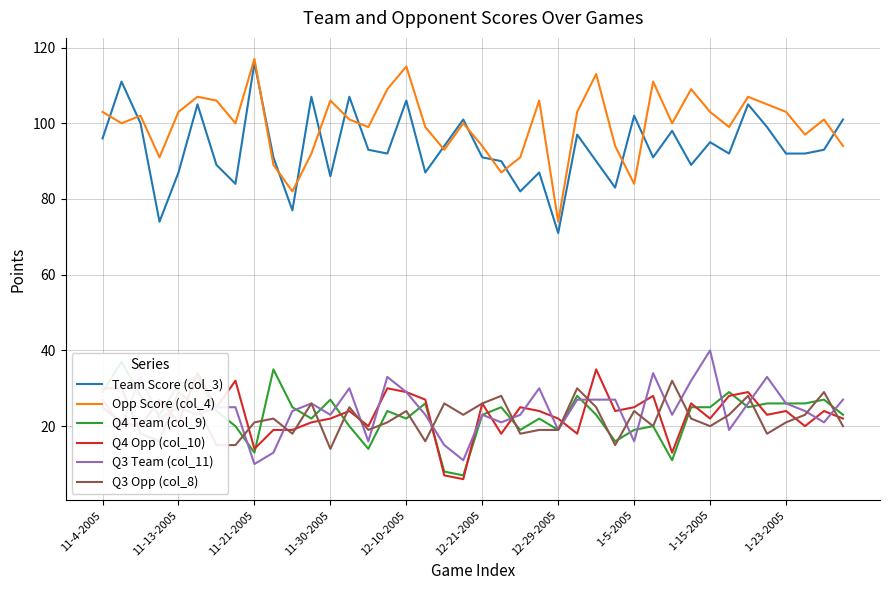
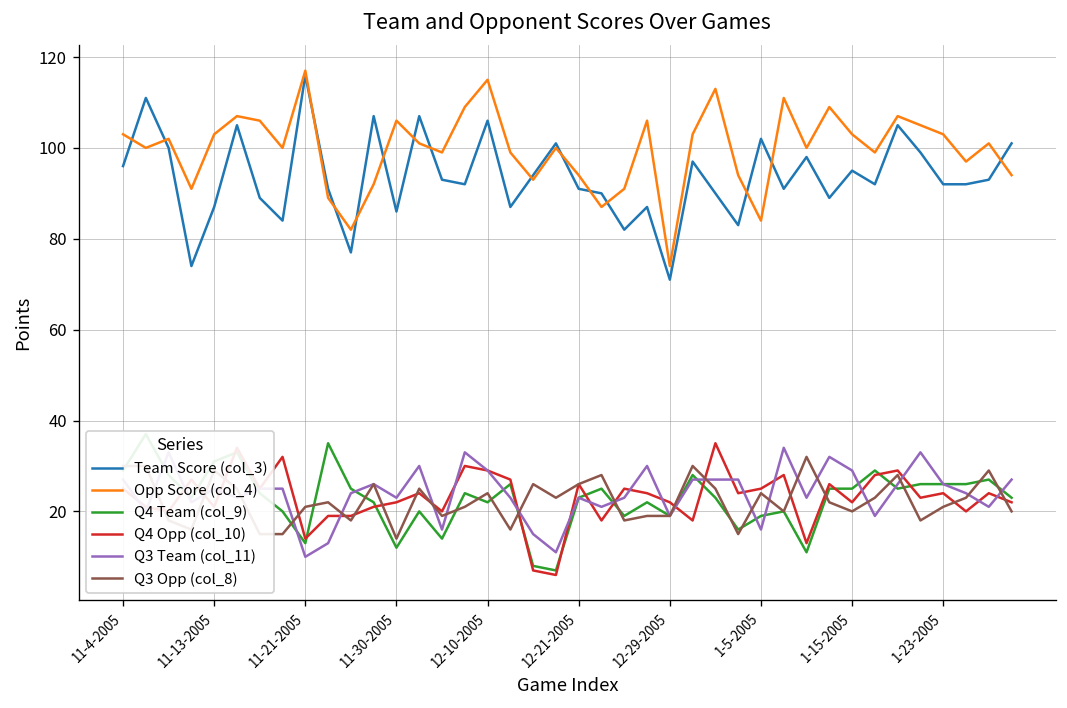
  {
    "Team Score (col_3)": {
      "11-4-2005": 96,
      "11-13-2005": 87,
      "11-21-2005": 116,
      "11-30-2005": 86,
      "12-10-2005": 106,
      "12-21-2005": 91,
      "12-29-2005": 71,
      "1-5-2005": 102,
      "1-15-2005": 95,
      "1-23-2005": 92
    },
    "Opp Score (col_4)": {
      "11-4-2005": 103,
      "11-13-2005": 103,
      "11-21-2005": 117,
      "11-30-2005": 106,
      "12-10-2005": 115,
      "12-21-2005": 94,
      "12-29-2005": 74,
      "1-5-2005": 84,
      "1-15-2005": 103,
      "1-23-2005": 103
    },
    "Q4 Team (col_9)": {
      "11-21-2005": 13,
-     "11-30-2005": 27,
+     "11-30-2005": 12,
      "12-10-2005": 22,
      "1-5-2005": 19,
      "1-15-2005": 25
    },
    "Q4 Opp (col_10)": {
      "11-21-2005": 14,
      "11-30-2005": 22,
      "12-29-2005": 22,
      "1-5-2005": 25,
      "1-15-2005": 22,
      "1-23-2005": 24
    },
    "Q3 Team (col_11)": {
      "11-21-2005": 10,
      "11-30-2005": 23,
      "1-5-2005": 16,
-     "1-15-2005": 40
+     "1-15-2005": 29
    },
    "Q3 Opp (col_8)": {
      "11-21-2005": 21,
      "11-30-2005": 14,
      "12-10-2005": 24,
      "1-5-2005": 24,
      "1-15-2005": 20,
      "1-23-2005": 21
    }
  }
